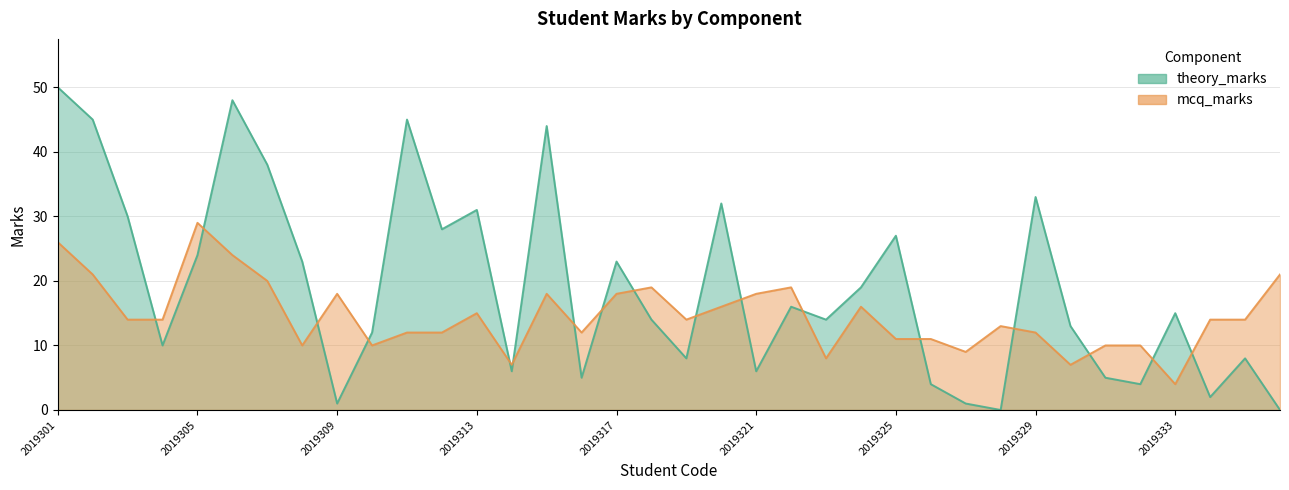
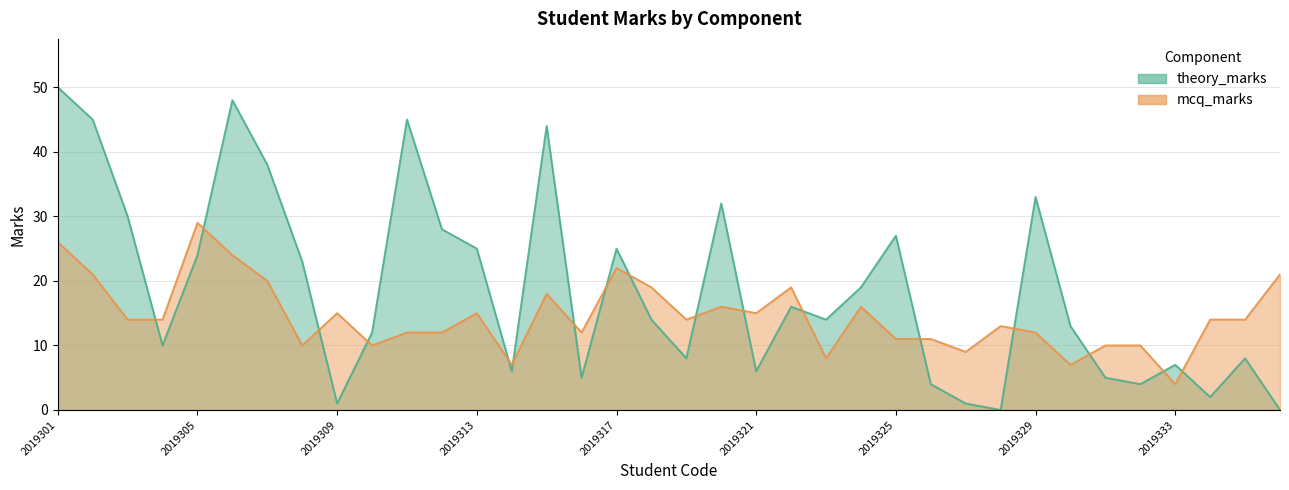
  {
    "theory_marks": {
      "2019301": 50,
      "2019305": 24,
      "2019309": 1,
-     "2019313": 31,
-     "2019317": 23,
+     "2019313": 25,
+     "2019317": 25,
      "2019321": 6,
      "2019325": 27,
      "2019329": 33,
-     "2019333": 15
+     "2019333": 7
    },
    "mcq_marks": {
      "2019301": 26,
      "2019305": 29,
-     "2019309": 18,
+     "2019309": 15,
      "2019313": 15,
-     "2019317": 18,
-     "2019321": 18,
+     "2019317": 22,
+     "2019321": 15,
      "2019325": 11,
      "2019329": 12,
      "2019333": 4
    }
  }
